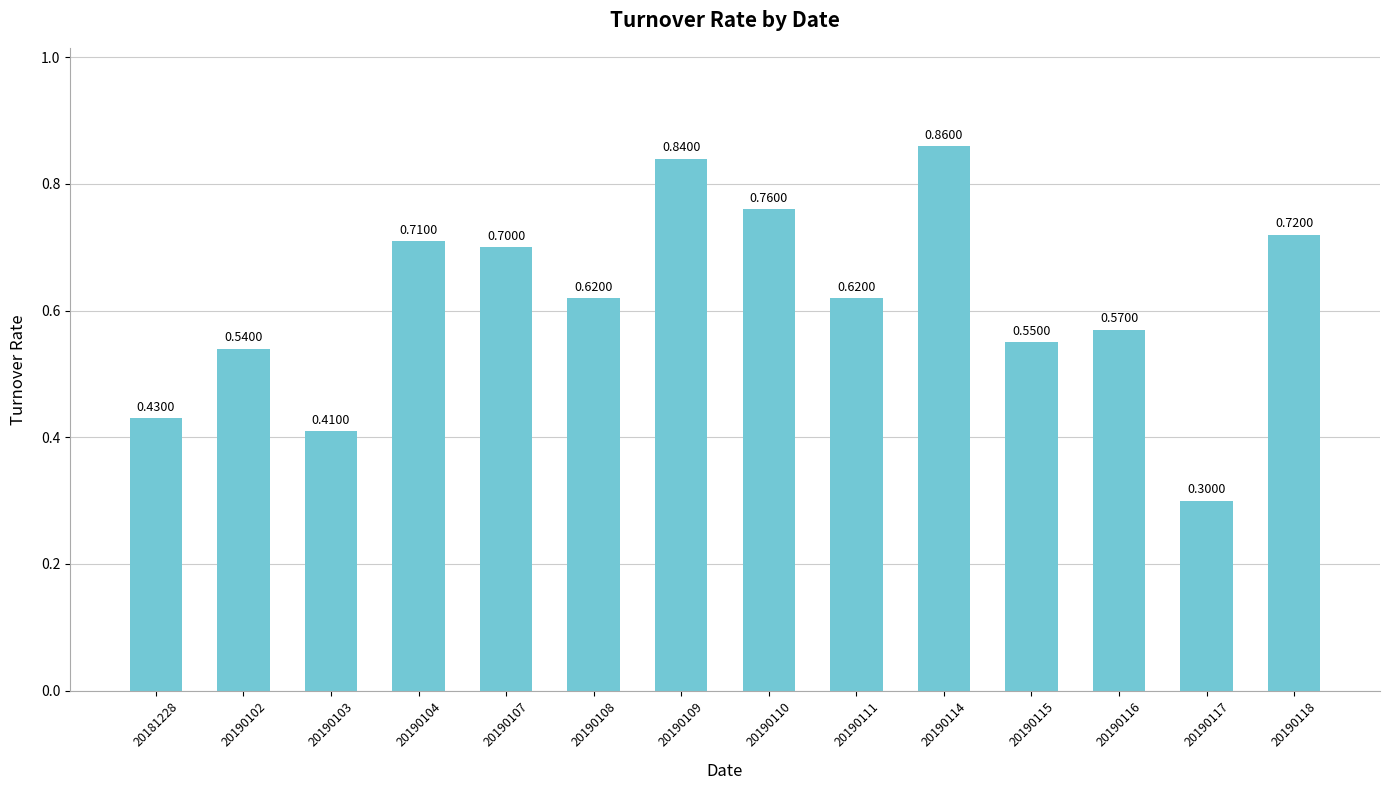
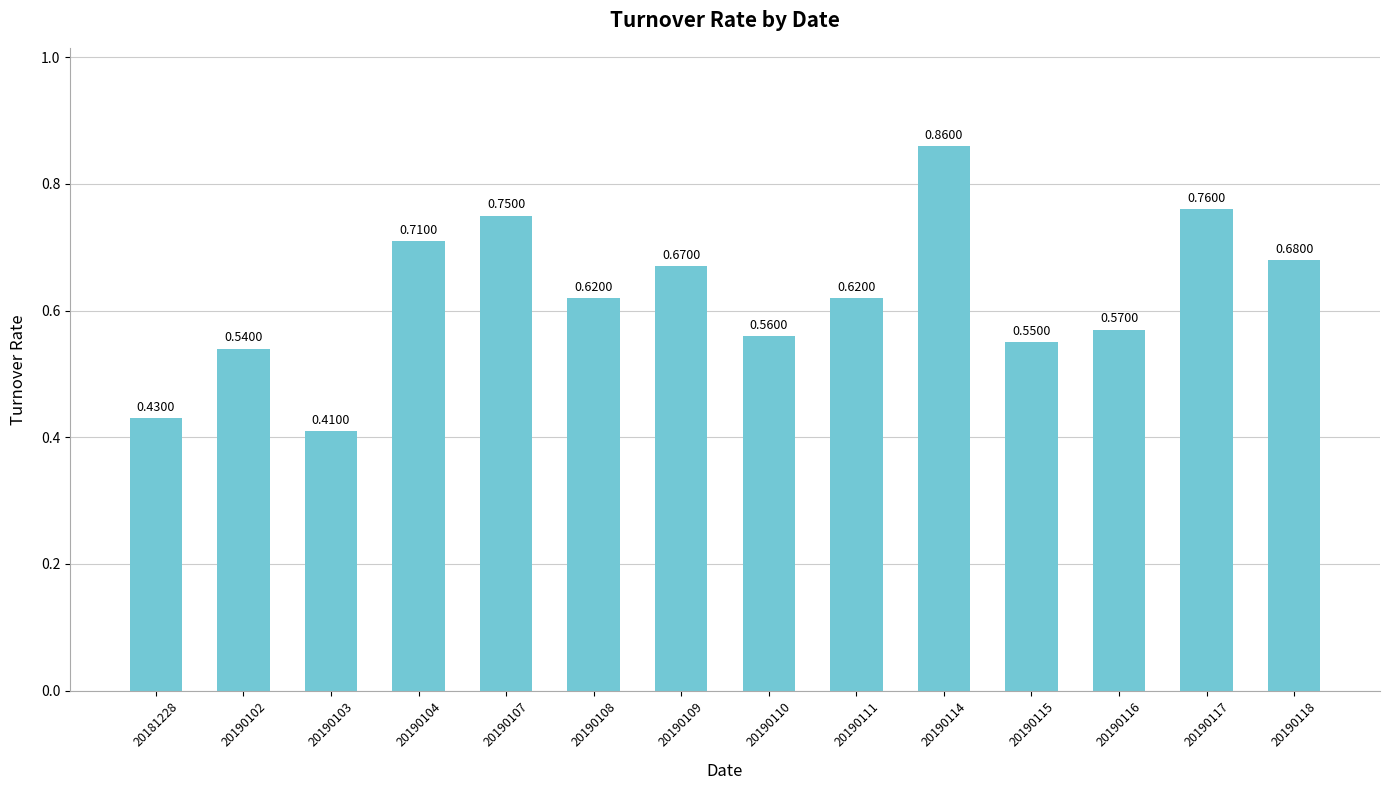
  {
    "20181228": 0.4300,
    "20190102": 0.5400,
    "20190103": 0.4100,
    "20190104": 0.7100,
-   "20190107": 0.7000,
+   "20190107": 0.7500,
    "20190108": 0.6200,
-   "20190109": 0.8400,
-   "20190110": 0.7600,
+   "20190109": 0.6700,
+   "20190110": 0.5600,
    "20190111": 0.6200,
    "20190114": 0.8600,
    "20190115": 0.5500,
    "20190116": 0.5700,
-   "20190117": 0.3000,
-   "20190118": 0.7200
+   "20190117": 0.7600,
+   "20190118": 0.6800
  }
